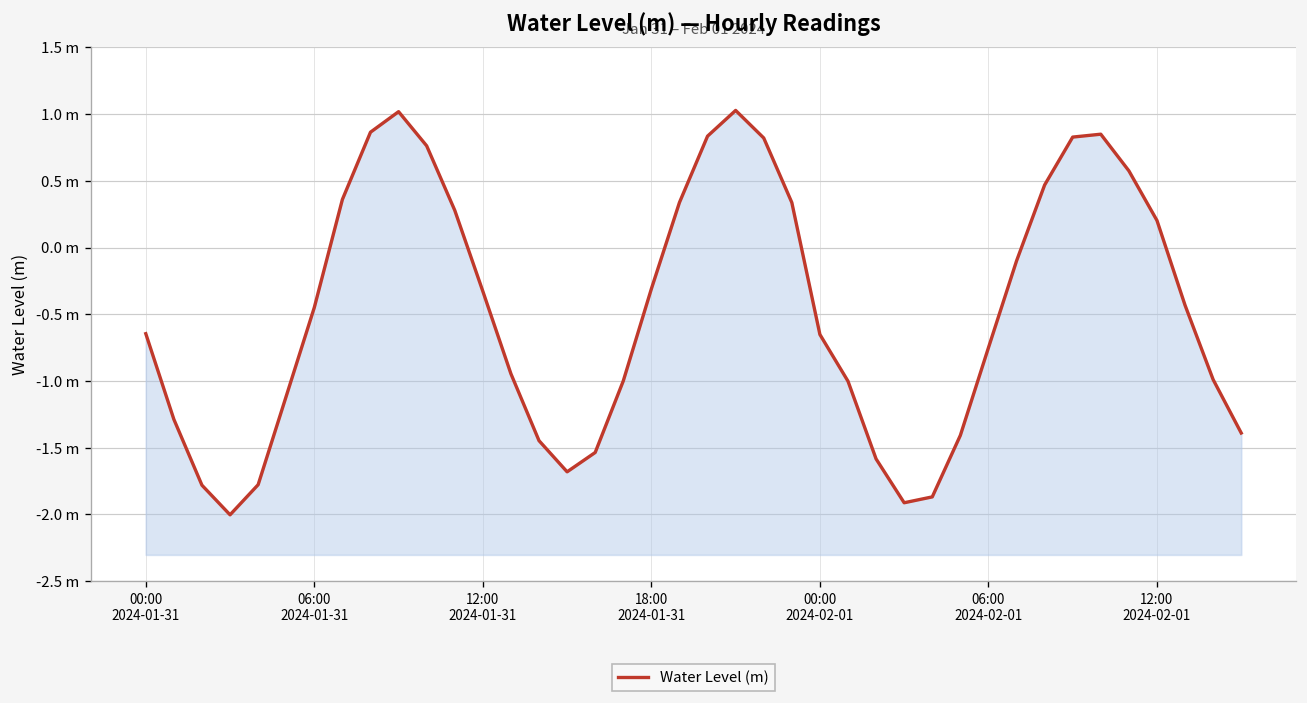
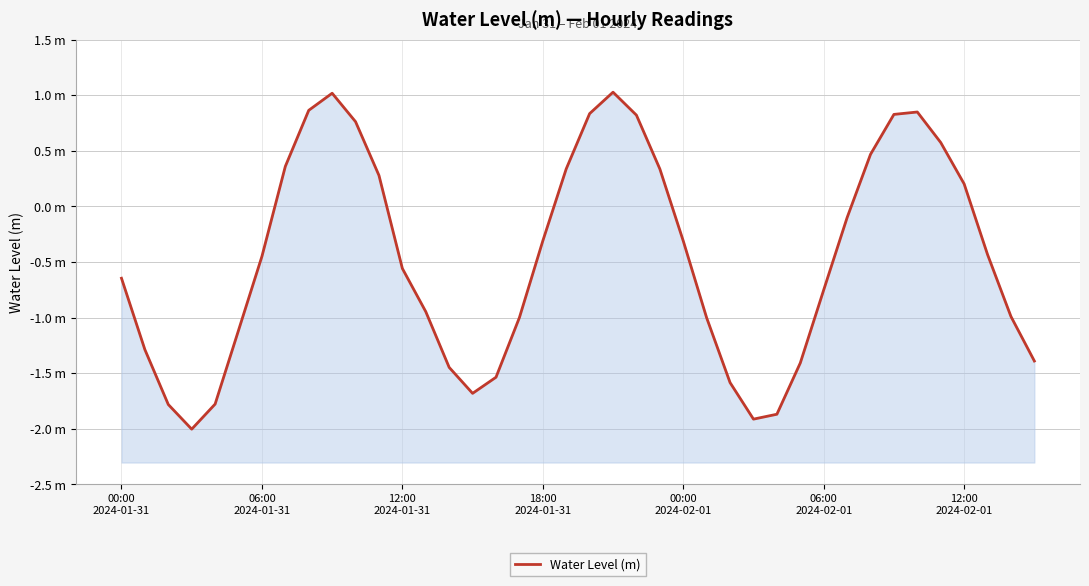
  {
    "00:00 2024-01-31": "-0.65 m",
    "06:00 2024-01-31": "-0.45 m",
-   "12:00 2024-01-31": "-0.33 m",
+   "12:00 2024-01-31": "-0.56 m",
    "18:00 2024-01-31": "-0.31 m",
-   "00:00 2024-02-01": "-0.65 m",
+   "00:00 2024-02-01": "-0.31 m",
    "06:00 2024-02-01": "-0.75 m",
    "12:00 2024-02-01": "0.20 m"
  }
